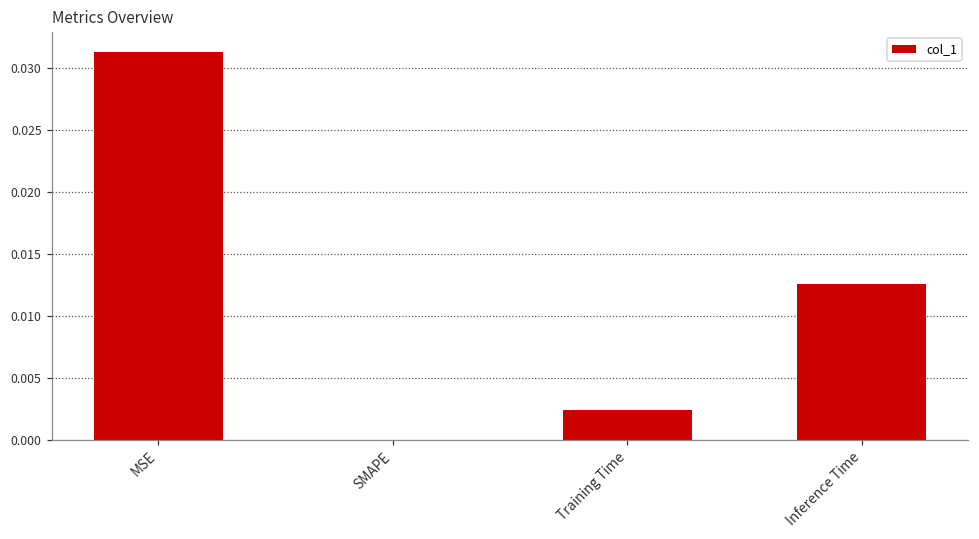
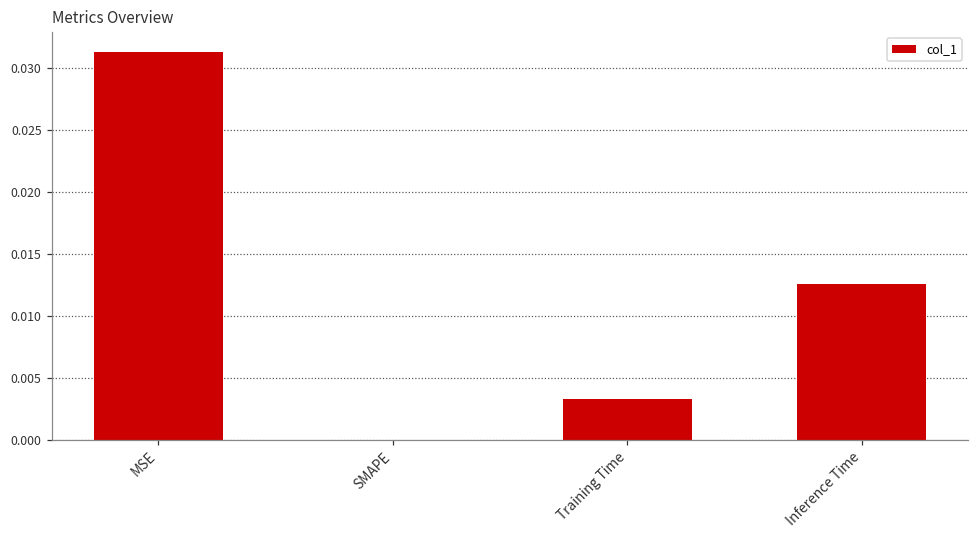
  {
    "MSE": 0.0314,
    "SMAPE": 0.0000,
-   "Training Time": 0.0024,
+   "Training Time": 0.0033,
    "Inference Time": 0.0125
  }
